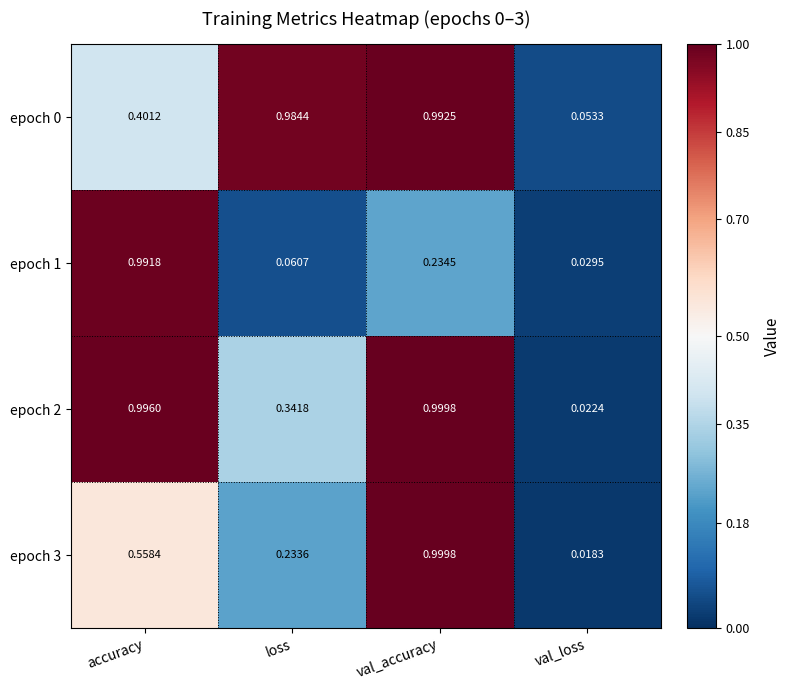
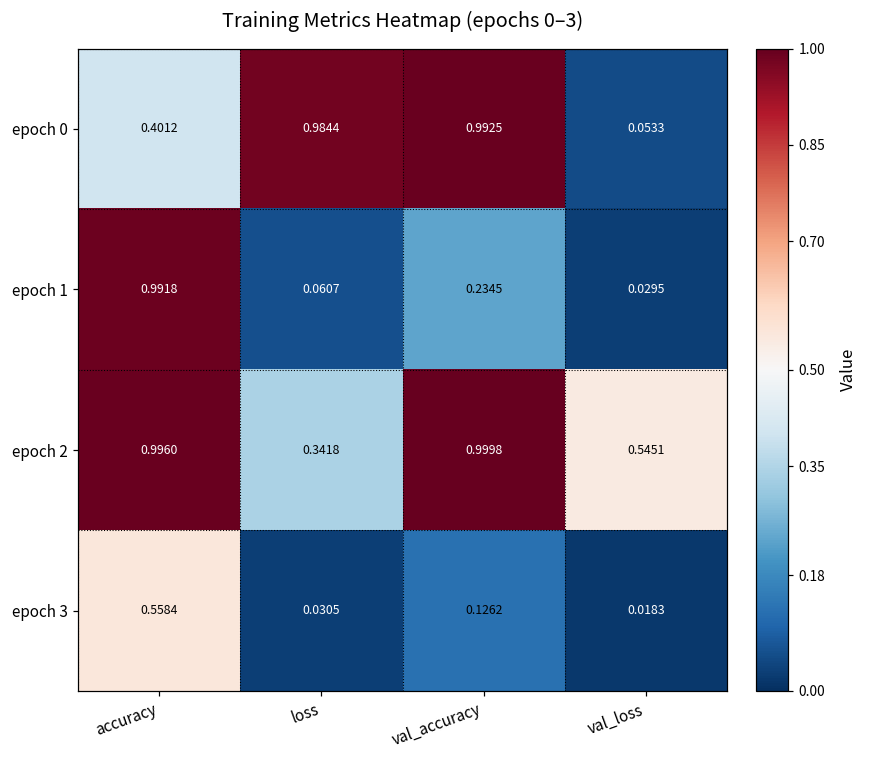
  {
    "epoch 0": {
      "accuracy": 0.4012,
      "loss": 0.9844,
      "val_accuracy": 0.9925,
      "val_loss": 0.0533
    },
    "epoch 1": {
      "accuracy": 0.9918,
      "loss": 0.0607,
      "val_accuracy": 0.2345,
      "val_loss": 0.0295
    },
    "epoch 2": {
      "accuracy": 0.9960,
      "loss": 0.3418,
      "val_accuracy": 0.9998,
-     "val_loss": 0.0224
+     "val_loss": 0.5451
    },
    "epoch 3": {
      "accuracy": 0.5584,
-     "loss": 0.2336,
-     "val_accuracy": 0.9998,
+     "loss": 0.0305,
+     "val_accuracy": 0.1262,
      "val_loss": 0.0183
    }
  }
